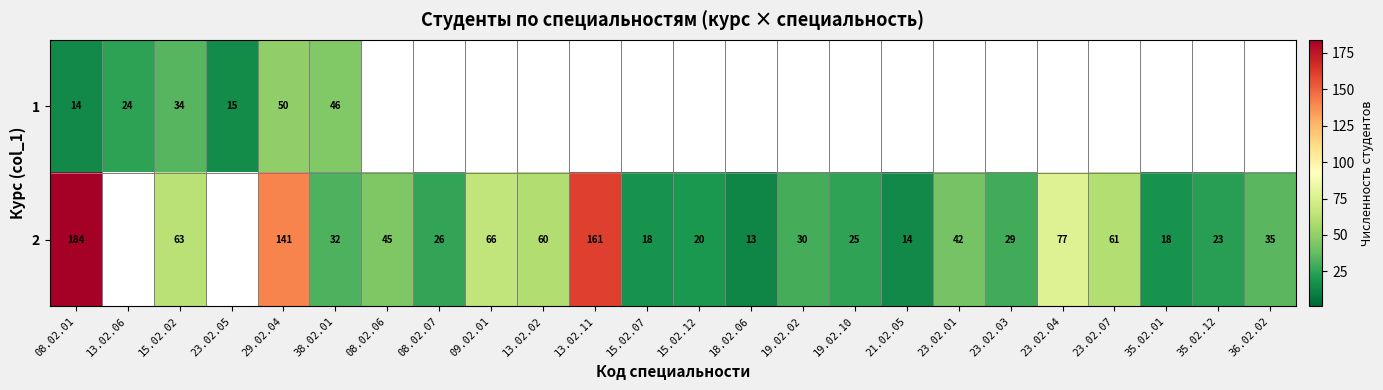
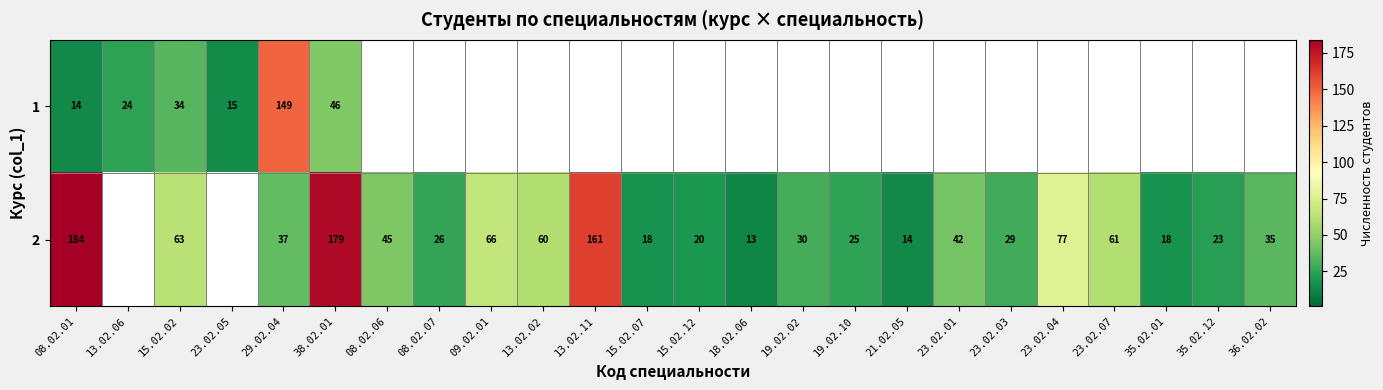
  {
    "1": {
      "08.02.01": 14,
      "13.02.06": 24,
      "15.02.02": 34,
      "23.02.05": 15,
-     "29.02.04": 50,
+     "29.02.04": 149,
      "38.02.01": 46
    },
    "2": {
      "08.02.01": 184,
      "15.02.02": 63,
-     "29.02.04": 141,
-     "38.02.01": 32,
+     "29.02.04": 37,
+     "38.02.01": 179,
      "08.02.06": 45,
      "08.02.07": 26,
      "09.02.01": 66,
      "13.02.02": 60,
      "13.02.11": 161,
      "15.02.07": 18,
      "15.02.12": 20,
      "18.02.06": 13,
      "19.02.02": 30,
      "19.02.10": 25,
      "21.02.05": 14,
      "23.02.01": 42,
      "23.02.03": 29,
      "23.02.04": 77,
      "23.02.07": 61,
      "35.02.01": 18,
      "35.02.12": 23,
      "36.02.02": 35
    }
  }
